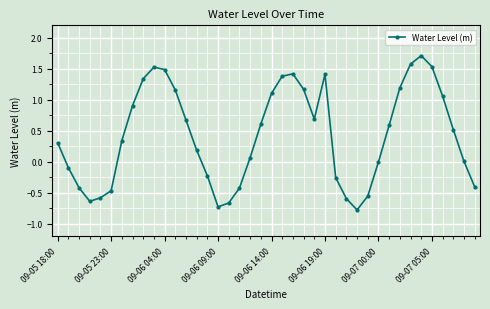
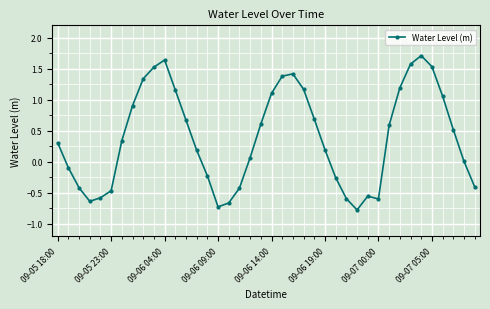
  {
    "09-05 18:00": 0.3,
    "09-05 23:00": -0.5,
-   "09-06 04:00": 1.5,
+   "09-06 04:00": 1.6,
    "09-06 09:00": -0.7,
    "09-06 14:00": 1.1,
-   "09-06 19:00": 1.4,
-   "09-07 00:00": 0.0,
+   "09-06 19:00": 0.2,
+   "09-07 00:00": -0.6,
    "09-07 05:00": 1.5
  }
